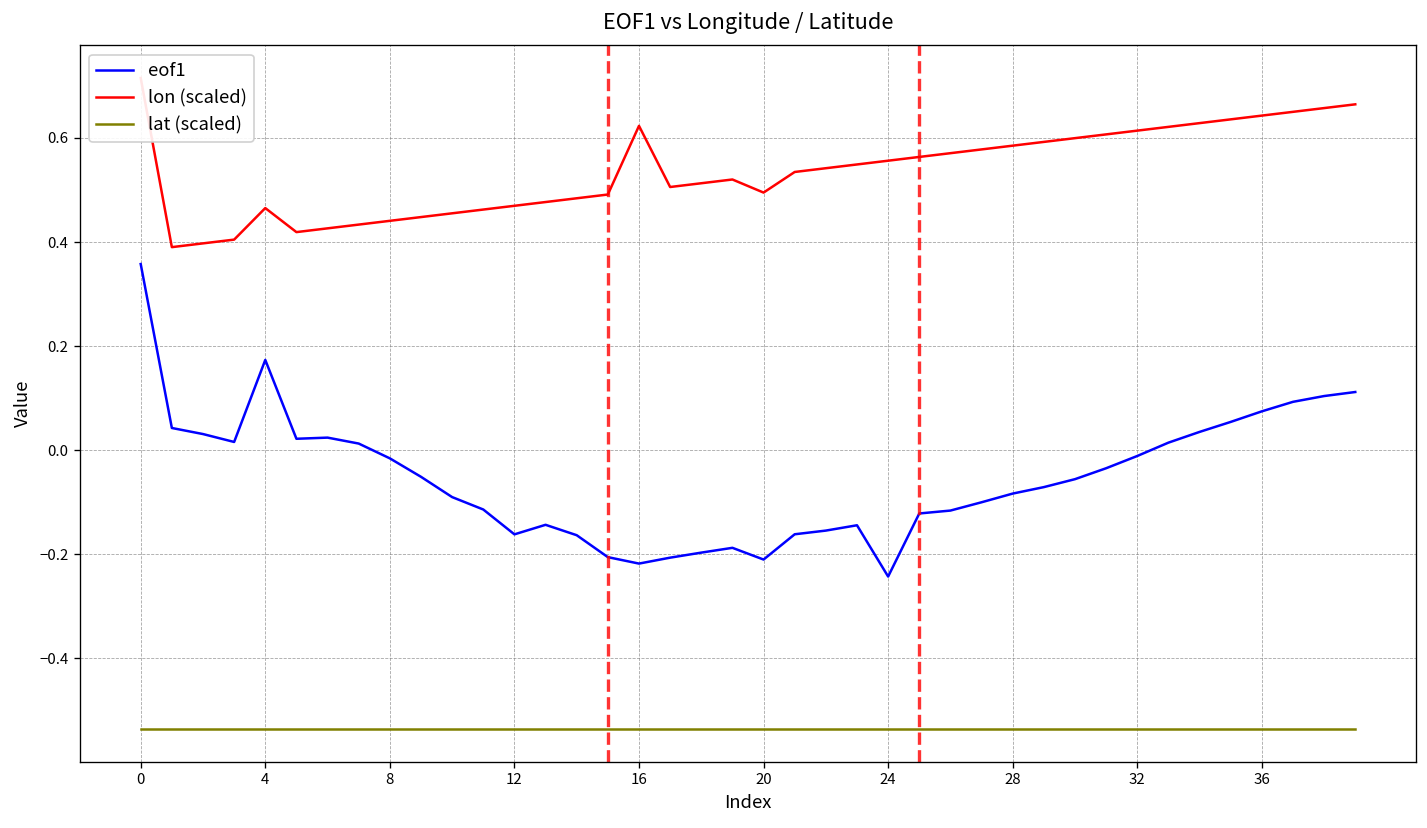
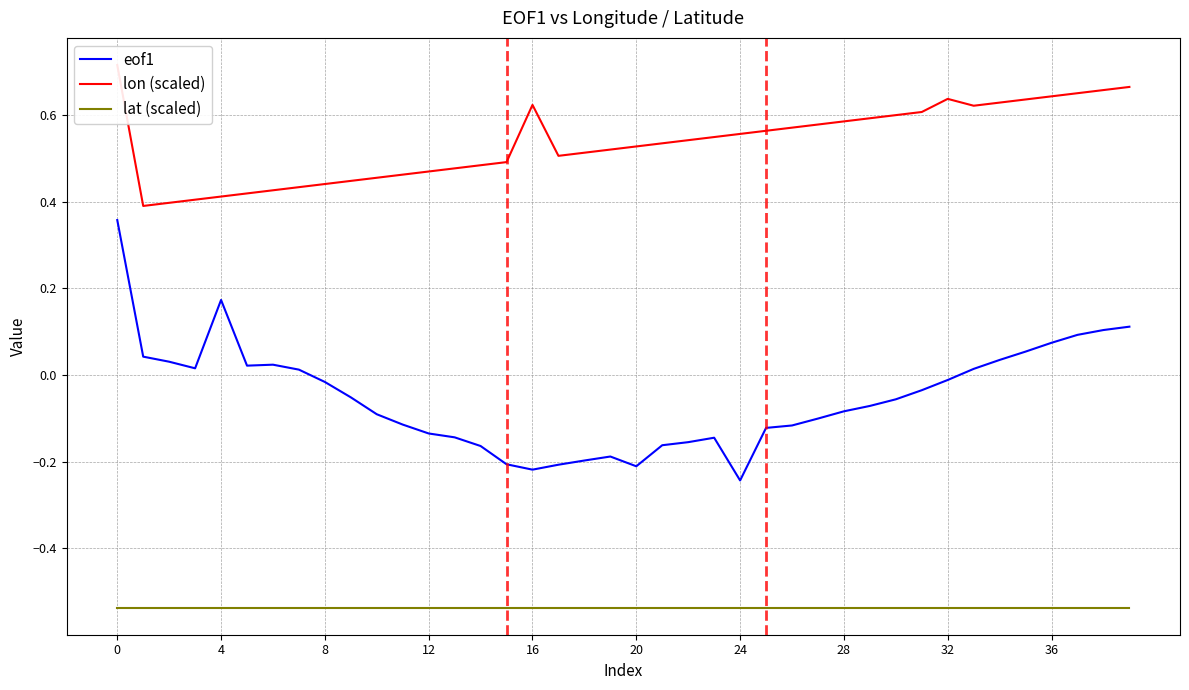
  {
    "eof1": {
      "0": 0.36,
      "4": 0.17,
      "8": -0.02,
-     "12": -0.16,
+     "12": -0.13,
      "16": -0.22,
      "20": -0.21,
      "24": -0.24,
      "28": -0.08,
      "32": -0.01,
      "36": 0.07
    },
    "lon (scaled)": {
-     "4": 0.47,
+     "4": 0.41,
      "8": 0.44,
      "12": 0.47,
      "16": 0.62,
-     "20": 0.50,
+     "20": 0.53,
      "24": 0.56,
      "28": 0.59,
-     "32": 0.61,
+     "32": 0.64,
      "36": 0.64
    },
    "lat (scaled)": {
      "0": -0.54,
      "4": -0.54,
      "8": -0.54,
      "12": -0.54,
      "16": -0.54,
      "20": -0.54,
      "24": -0.54,
      "28": -0.54,
      "32": -0.54,
      "36": -0.54
    }
  }
